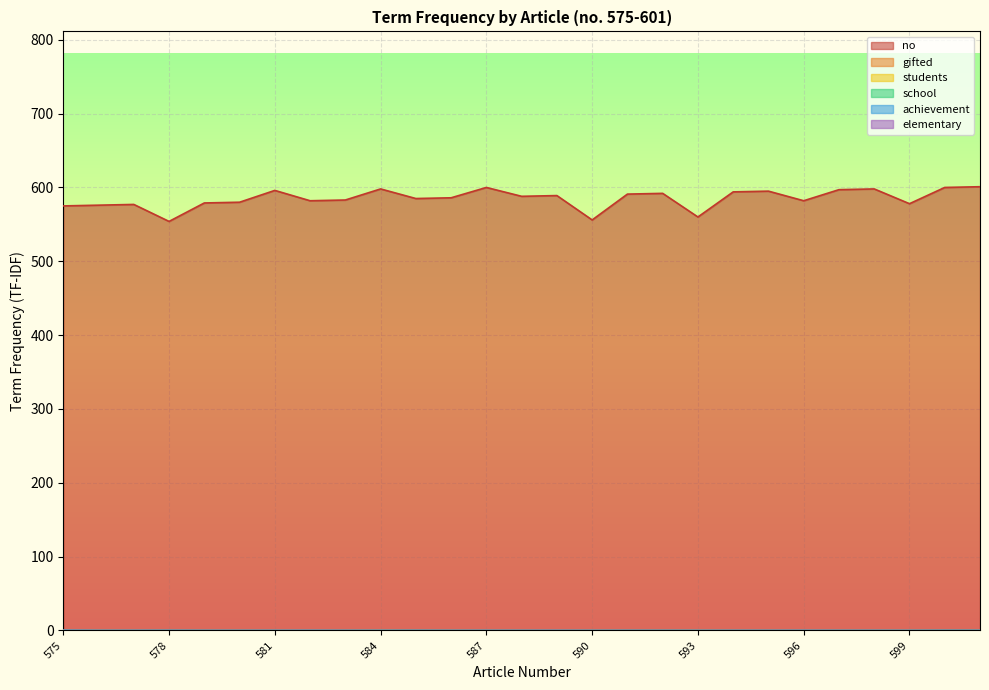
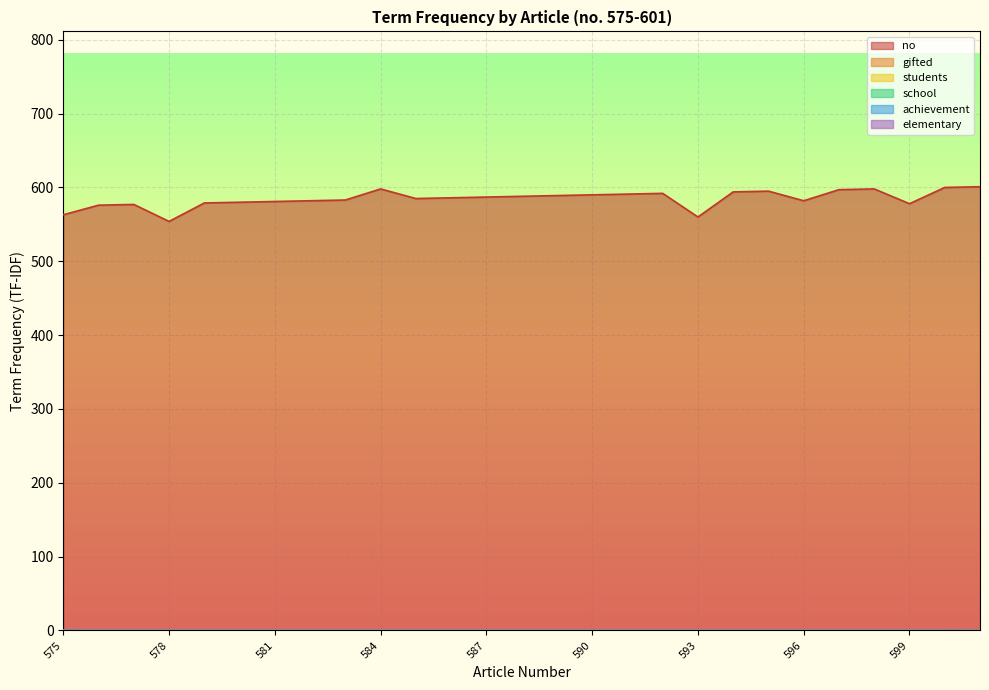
  {
    "no": {
-     "575": 580,
+     "575": 560,
      "578": 550,
-     "581": 600,
+     "581": 580,
      "584": 600,
-     "587": 600,
-     "590": 560,
+     "587": 590,
+     "590": 590,
      "593": 560,
      "596": 580,
      "599": 580
    },
    "elementary": {
      "575": 0,
      "578": 0,
      "581": 0,
      "584": 0,
      "587": 0,
      "590": 0,
      "593": 0,
      "596": 0,
      "599": 0
    }
  }
